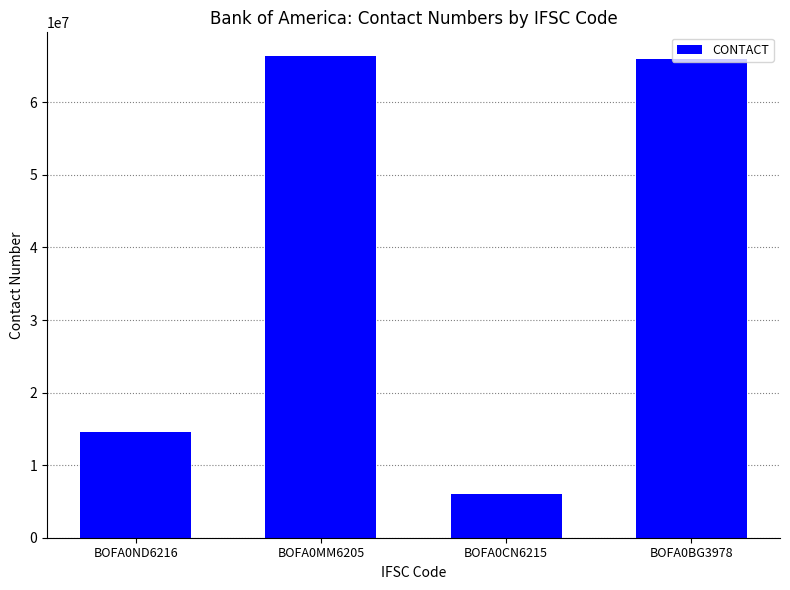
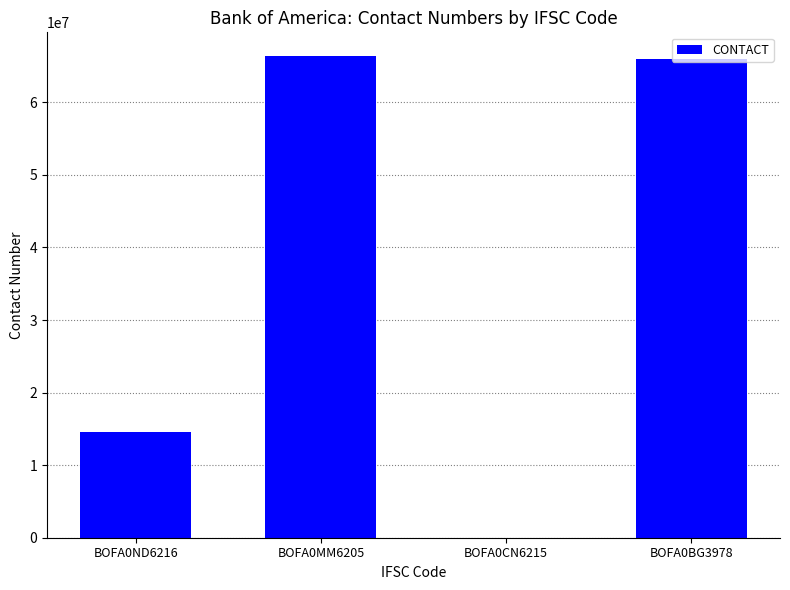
  {
    "BOFA0ND6216": 15000000,
    "BOFA0MM6205": 66000000,
-   "BOFA0CN6215": 6000000
+   "BOFA0CN6215": 0
  }
